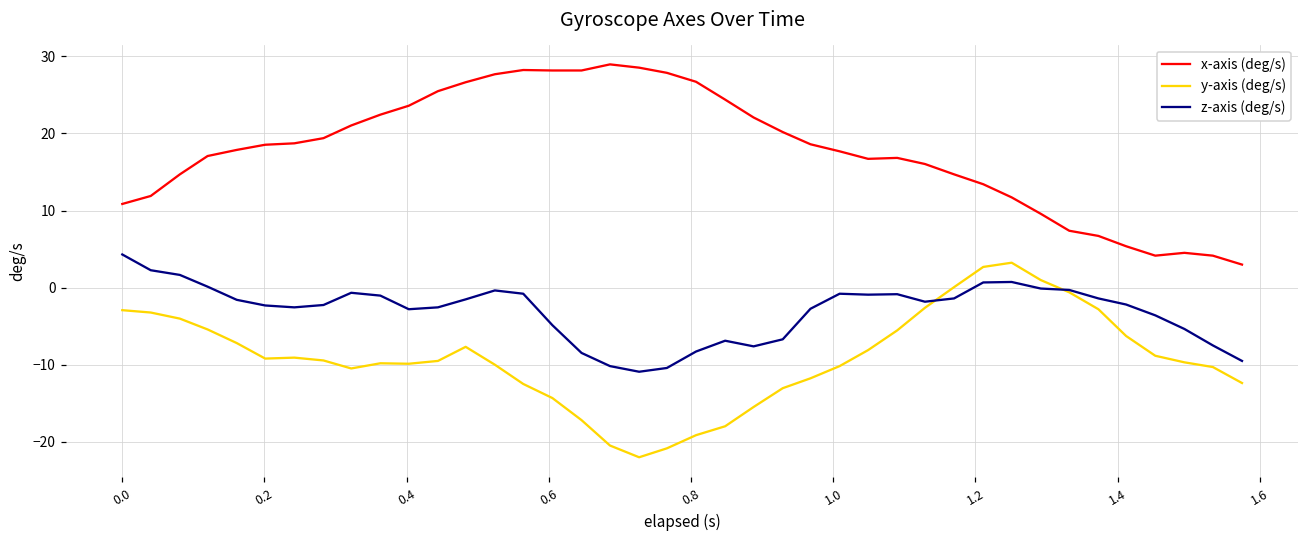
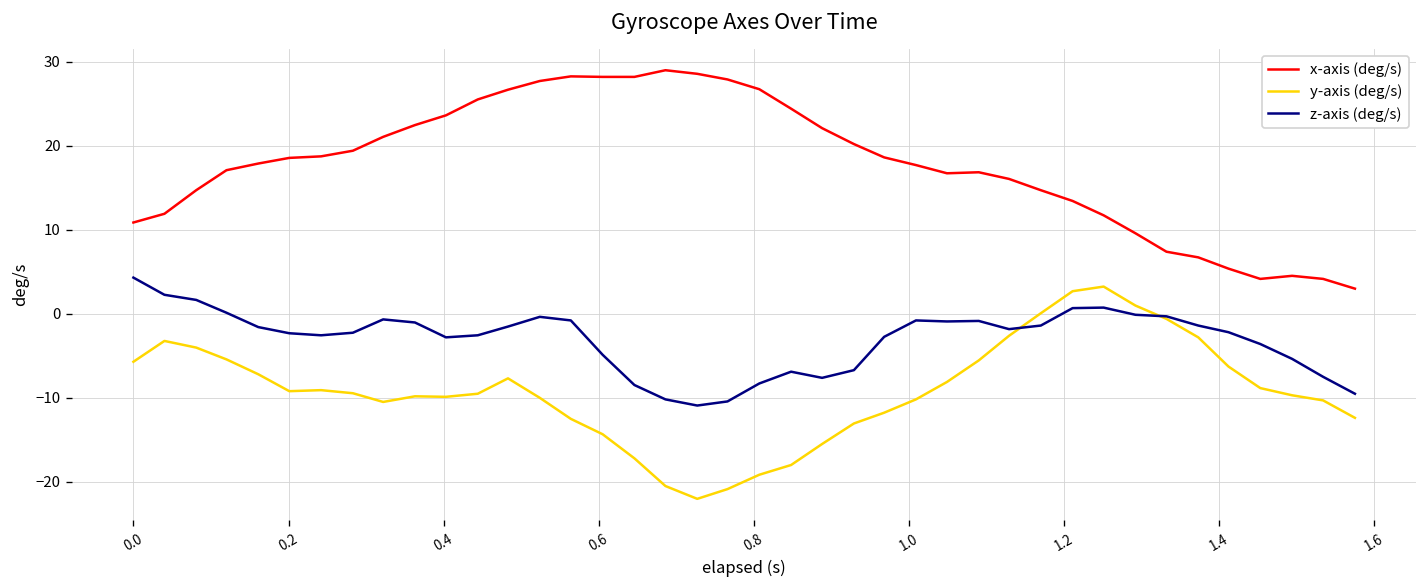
  {
    "x-axis (deg/s)": {
      "0.0": 11
    },
    "y-axis (deg/s)": {
-     "0.0": -3
+     "0.0": -6
    },
    "z-axis (deg/s)": {
      "0.0": 4
    }
  }
